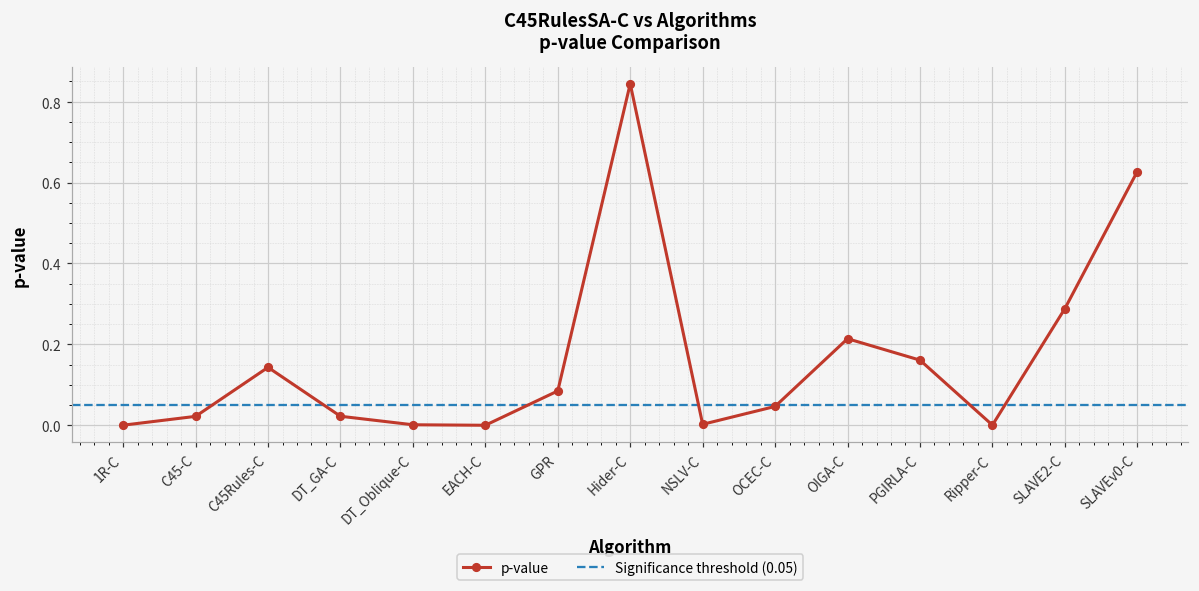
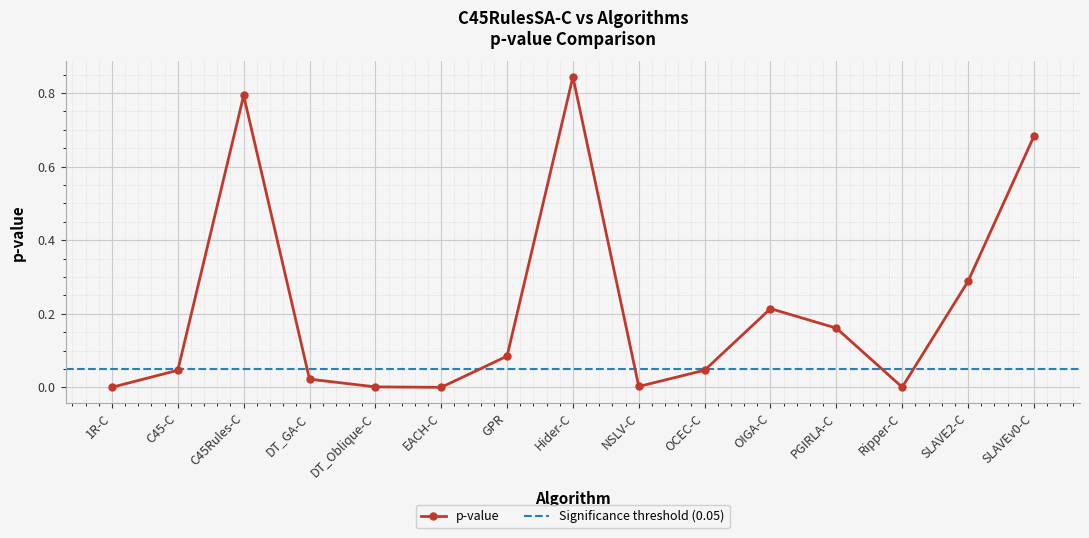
  {
    "1R-C": 0.00,
-   "C45-C": 0.02,
-   "C45Rules-C": 0.14,
+   "C45-C": 0.05,
+   "C45Rules-C": 0.79,
    "DT_GA-C": 0.02,
    "DT_Oblique-C": 0.00,
    "EACH-C": 0.00,
    "GPR": 0.08,
    "Hider-C": 0.84,
    "NSLV-C": 0.00,
    "OCEC-C": 0.05,
    "OIGA-C": 0.21,
    "PGIRLA-C": 0.16,
    "Ripper-C": 0.00,
    "SLAVE2-C": 0.29,
-   "SLAVEv0-C": 0.63
+   "SLAVEv0-C": 0.68
  }
